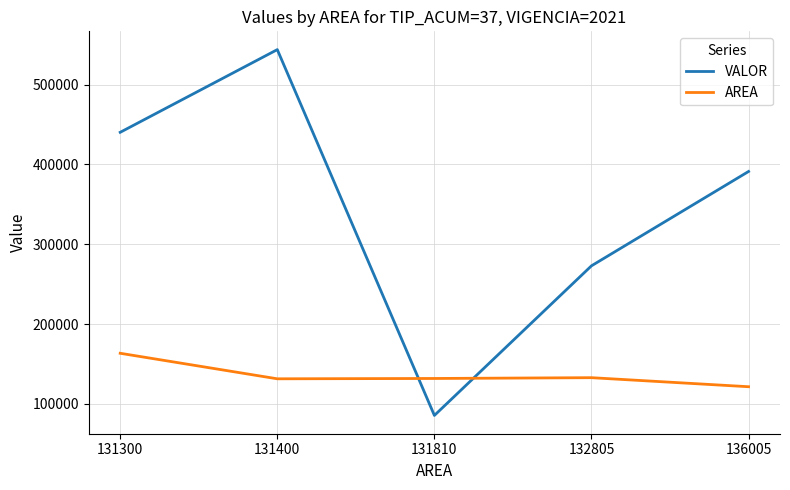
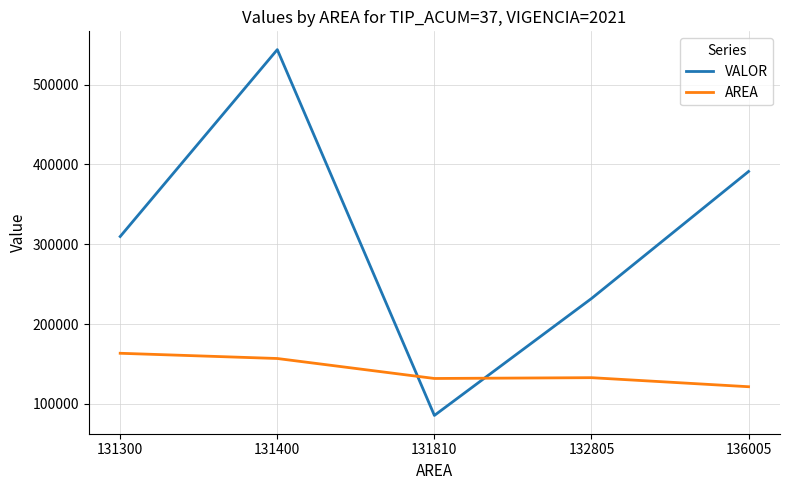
  {
    "VALOR": {
-     "131300": 440000,
+     "131300": 310000,
      "131400": 540000,
      "131810": 90000,
-     "132805": 270000,
+     "132805": 230000,
      "136005": 390000
    },
    "AREA": {
      "131300": 160000,
-     "131400": 130000,
+     "131400": 160000,
      "131810": 130000,
      "132805": 130000,
      "136005": 120000
    }
  }
